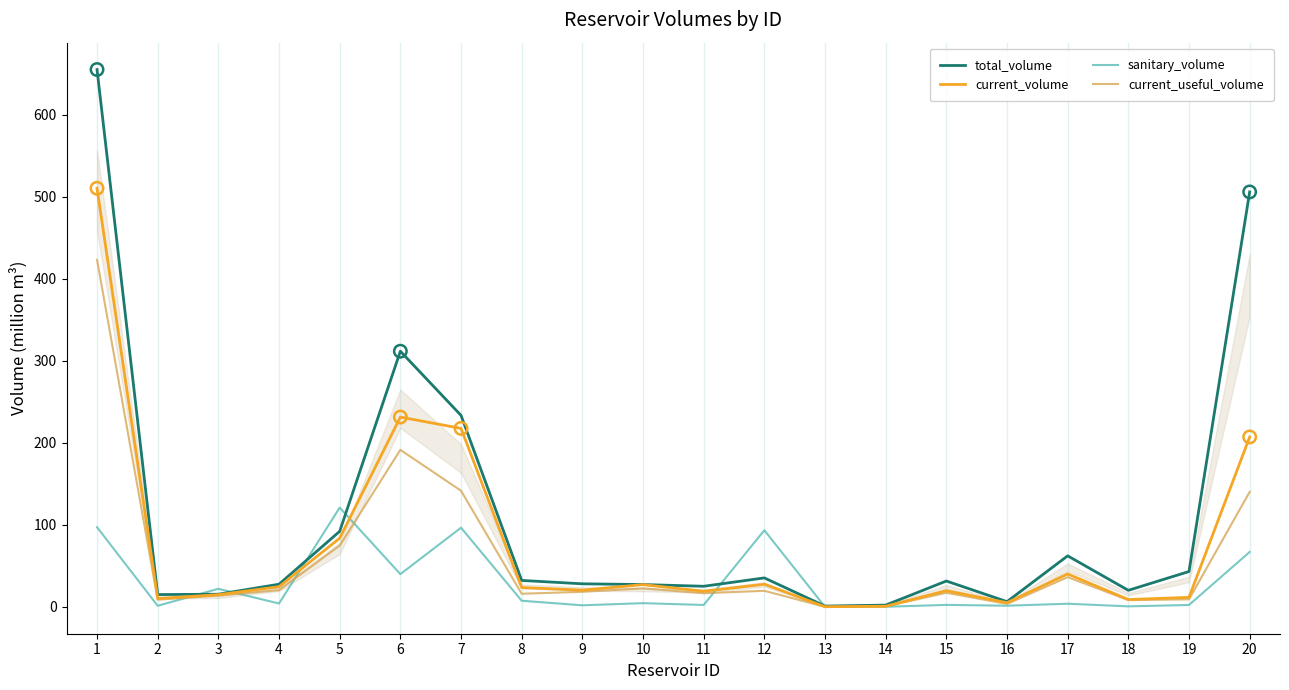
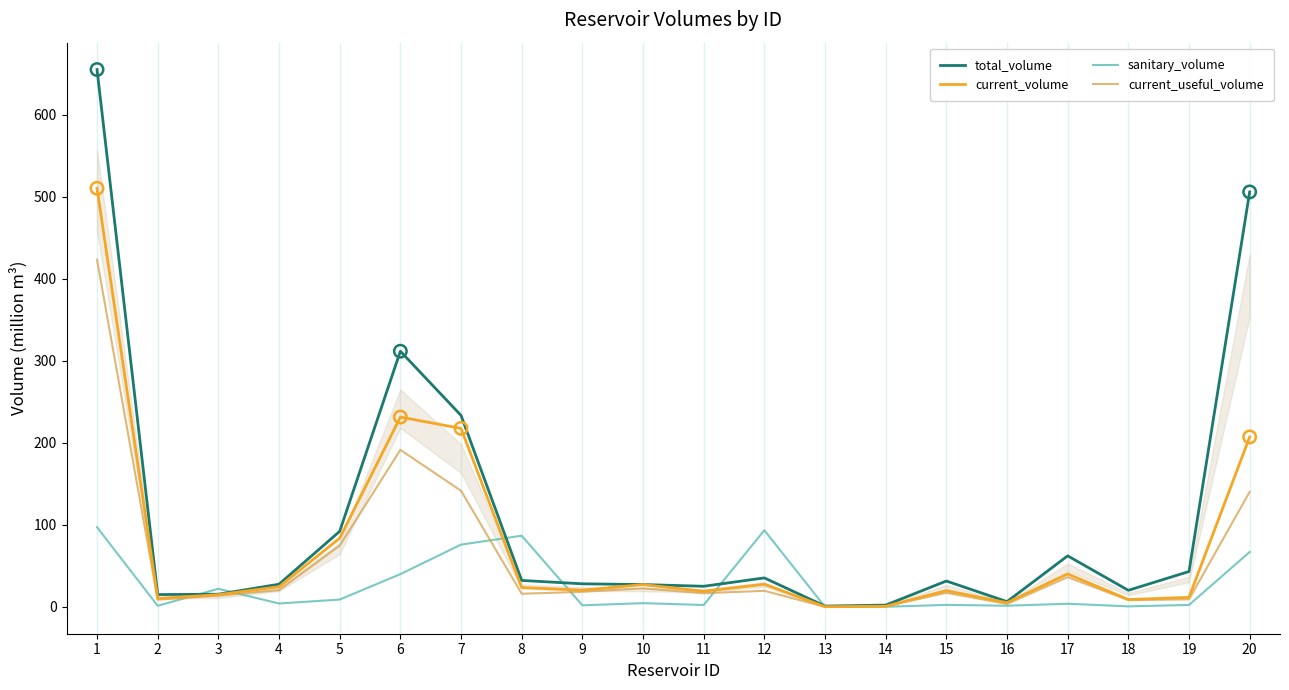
  {
    "total_volume": {
      "5": 90,
      "7": 230,
      "8": 30,
      "9": 30,
      "11": 30,
      "12": 40,
      "15": 30,
      "17": 60,
      "19": 40
    },
    "sanitary_volume": {
      "1": 100,
      "2": 0,
      "3": 20,
      "4": 0,
-     "5": 120,
+     "5": 10,
      "6": 40,
-     "7": 100,
-     "8": 10,
+     "7": 80,
+     "8": 90,
      "9": 0,
      "10": 0,
      "11": 0,
      "12": 90,
      "15": 0,
      "17": 0,
      "18": 0,
      "19": 0,
      "20": 70
    }
  }
